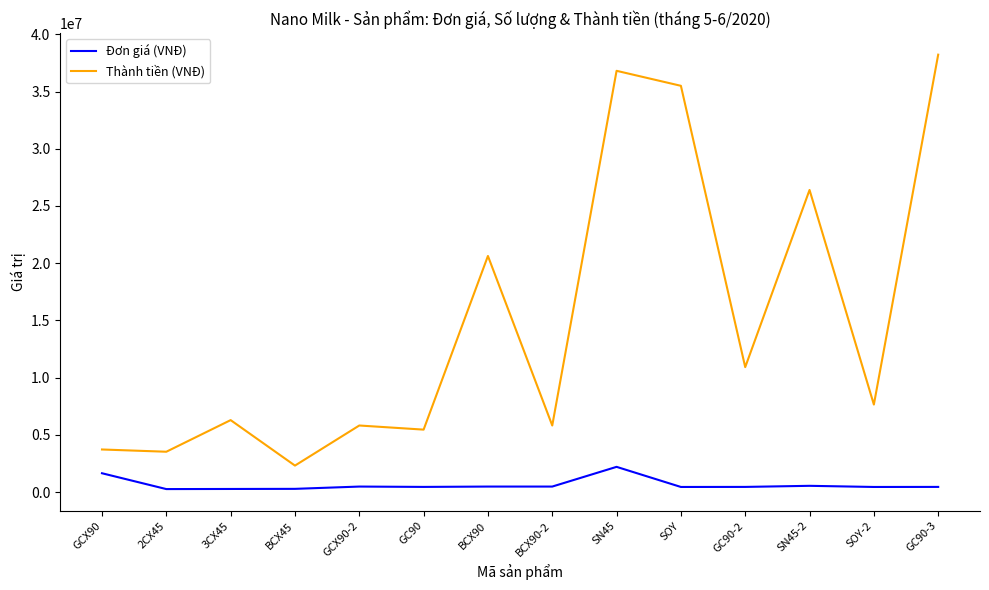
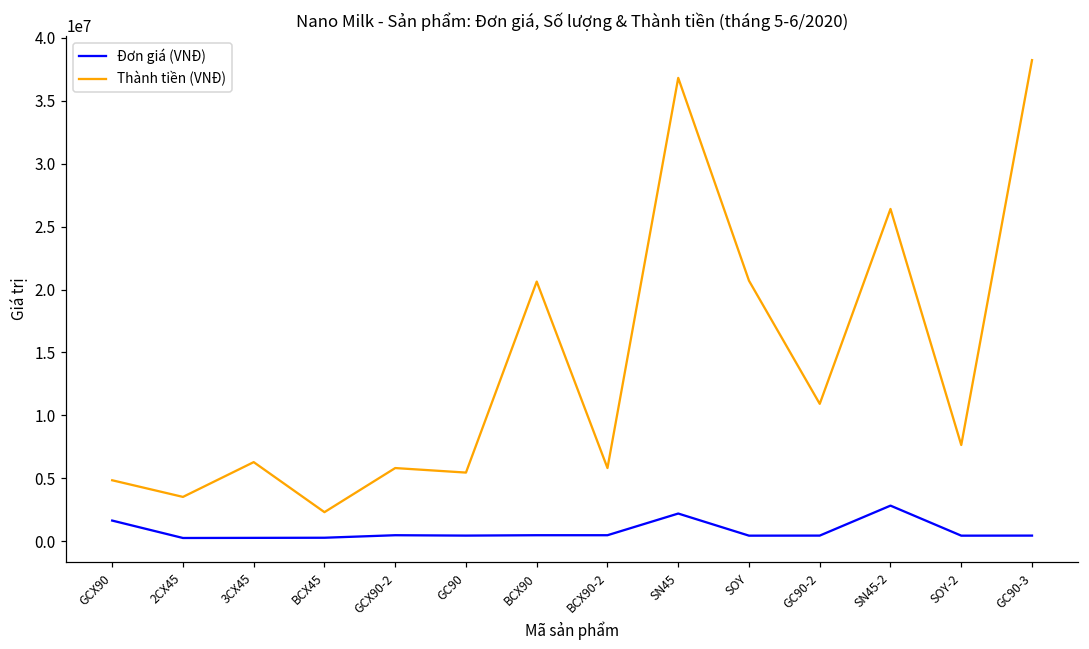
  {
    "Đơn giá (VNĐ)": {
      "GCX90": 1600000,
      "2CX45": 300000,
      "3CX45": 300000,
      "BCX45": 300000,
      "GCX90-2": 500000,
      "GC90": 500000,
      "BCX90": 500000,
      "BCX90-2": 500000,
      "SN45": 2200000,
      "SOY": 500000,
      "GC90-2": 500000,
-     "SN45-2": 600000,
+     "SN45-2": 2800000,
      "SOY-2": 500000,
      "GC90-3": 500000
    },
    "Thành tiền (VNĐ)": {
-     "GCX90": 3700000,
+     "GCX90": 4900000,
      "2CX45": 3500000,
      "3CX45": 6300000,
      "BCX45": 2300000,
      "GCX90-2": 5800000,
      "GC90": 5500000,
      "BCX90": 20600000,
      "BCX90-2": 5800000,
      "SN45": 36800000,
-     "SOY": 35500000,
+     "SOY": 20700000,
      "GC90-2": 10900000,
      "SN45-2": 26400000,
      "SOY-2": 7700000,
      "GC90-3": 38200000
    }
  }
